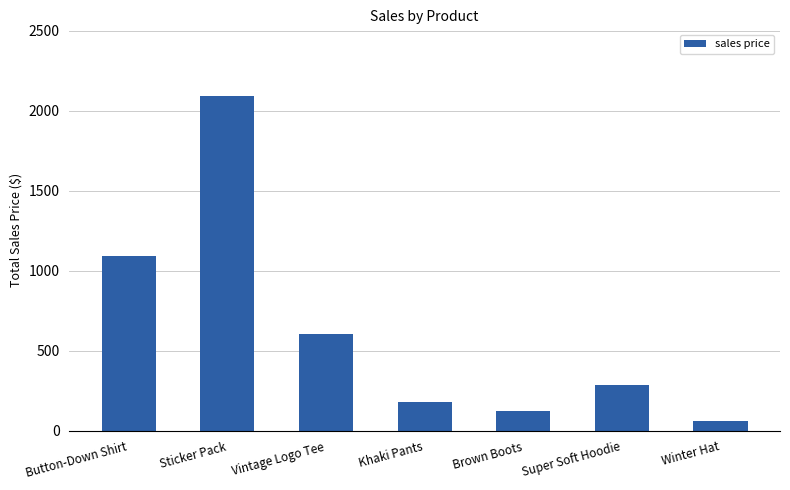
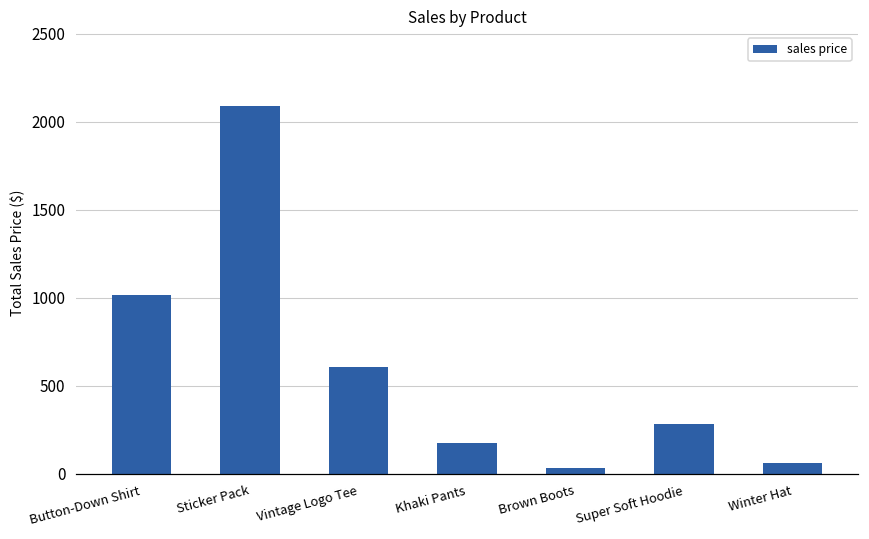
  {
-   "Button-Down Shirt": 1090,
+   "Button-Down Shirt": 1020,
    "Sticker Pack": 2090,
    "Vintage Logo Tee": 610,
    "Khaki Pants": 180,
-   "Brown Boots": 130,
+   "Brown Boots": 30,
    "Super Soft Hoodie": 290,
    "Winter Hat": 60
  }
